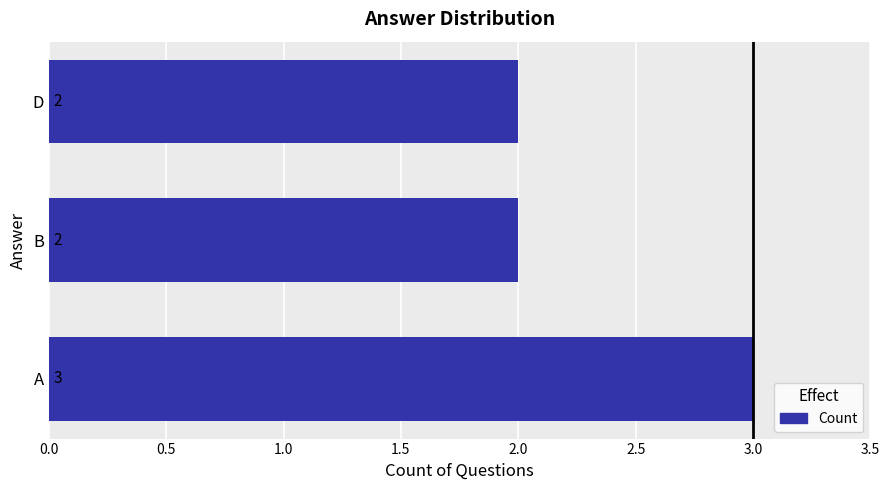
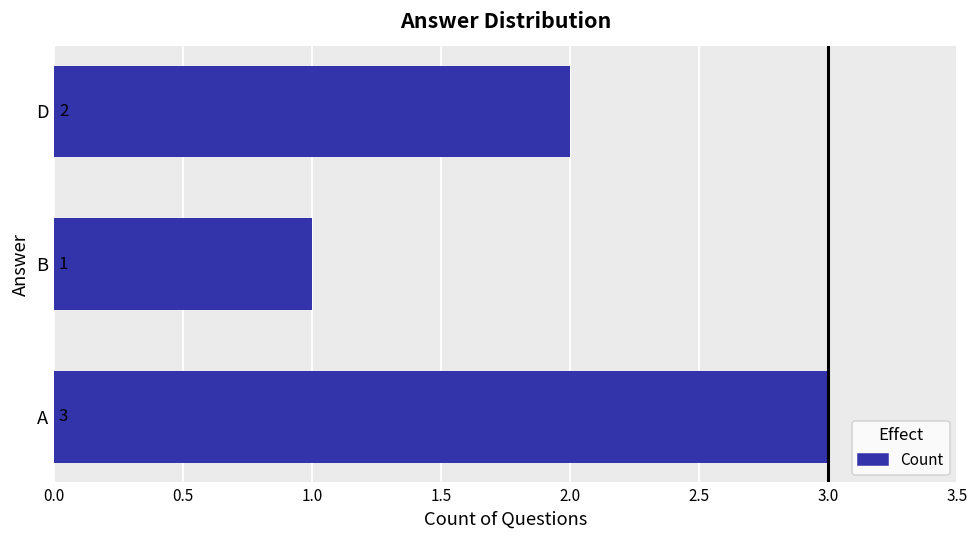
  {
    "D": 2,
-   "B": 2,
+   "B": 1,
    "A": 3
  }
